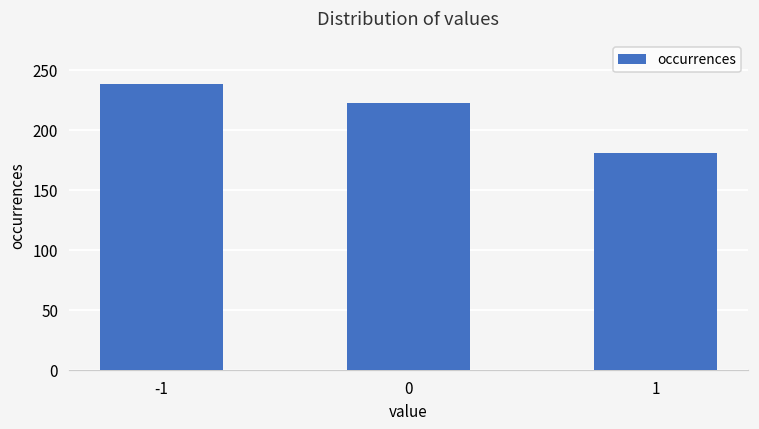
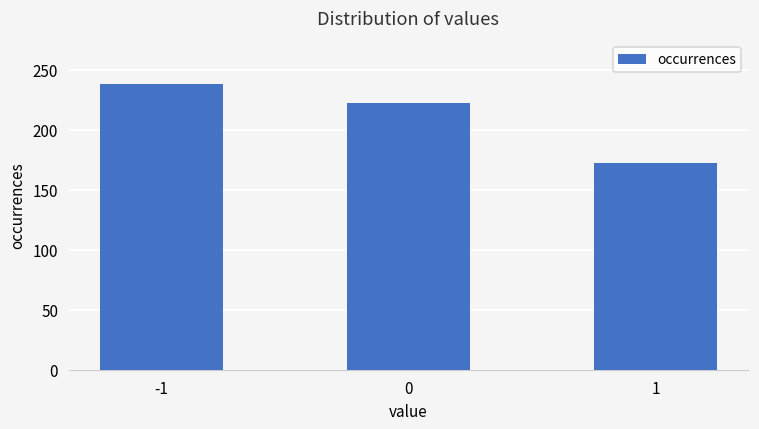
  {
    "-1": 239,
    "0": 223,
-   "1": 181
+   "1": 173
  }
